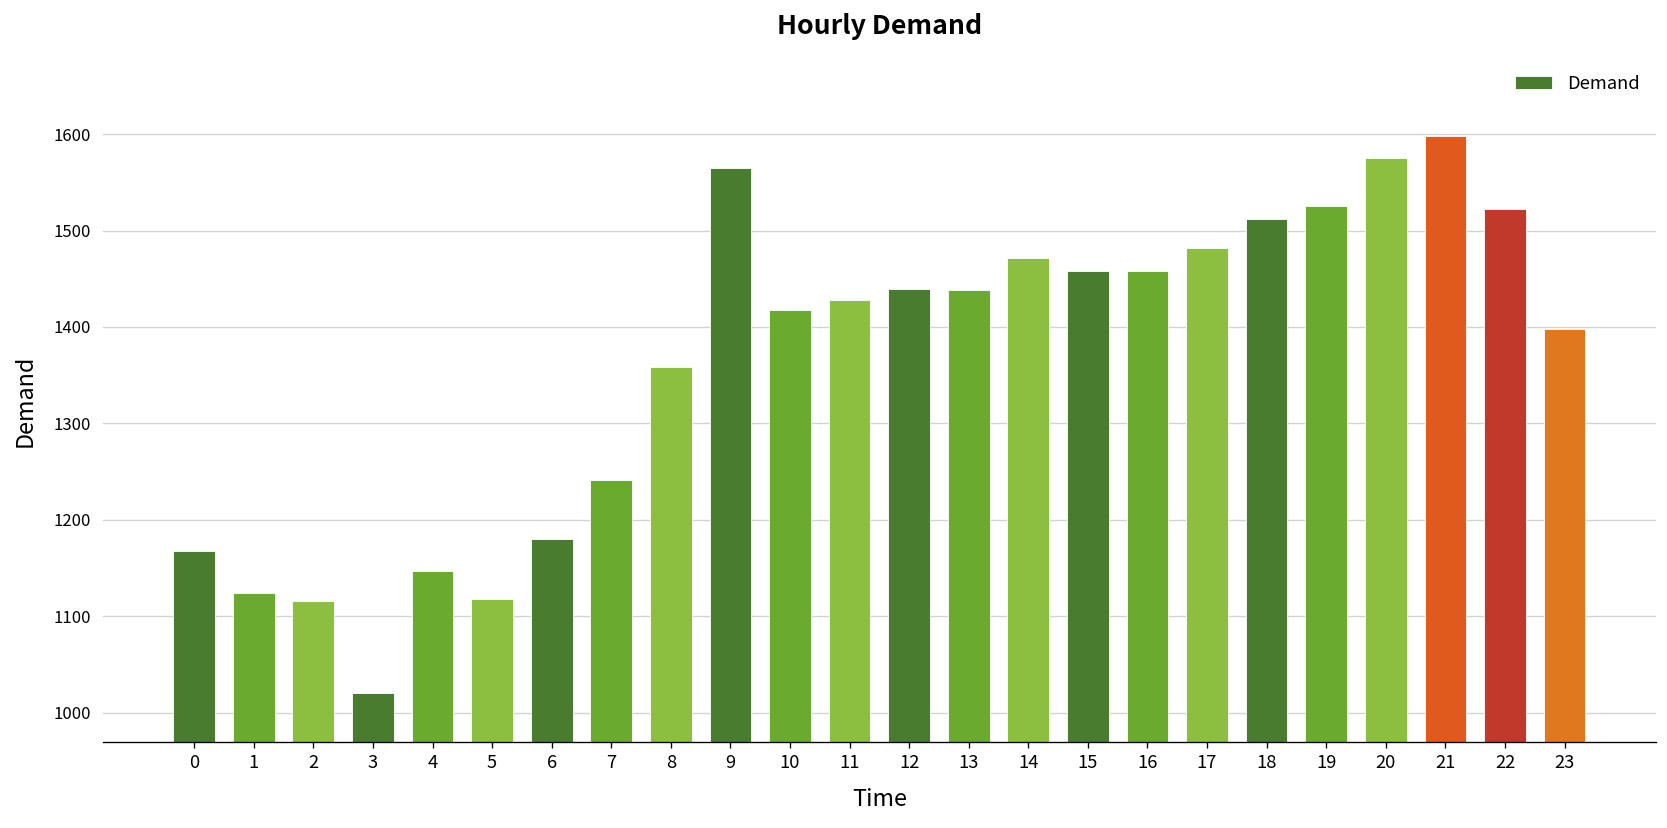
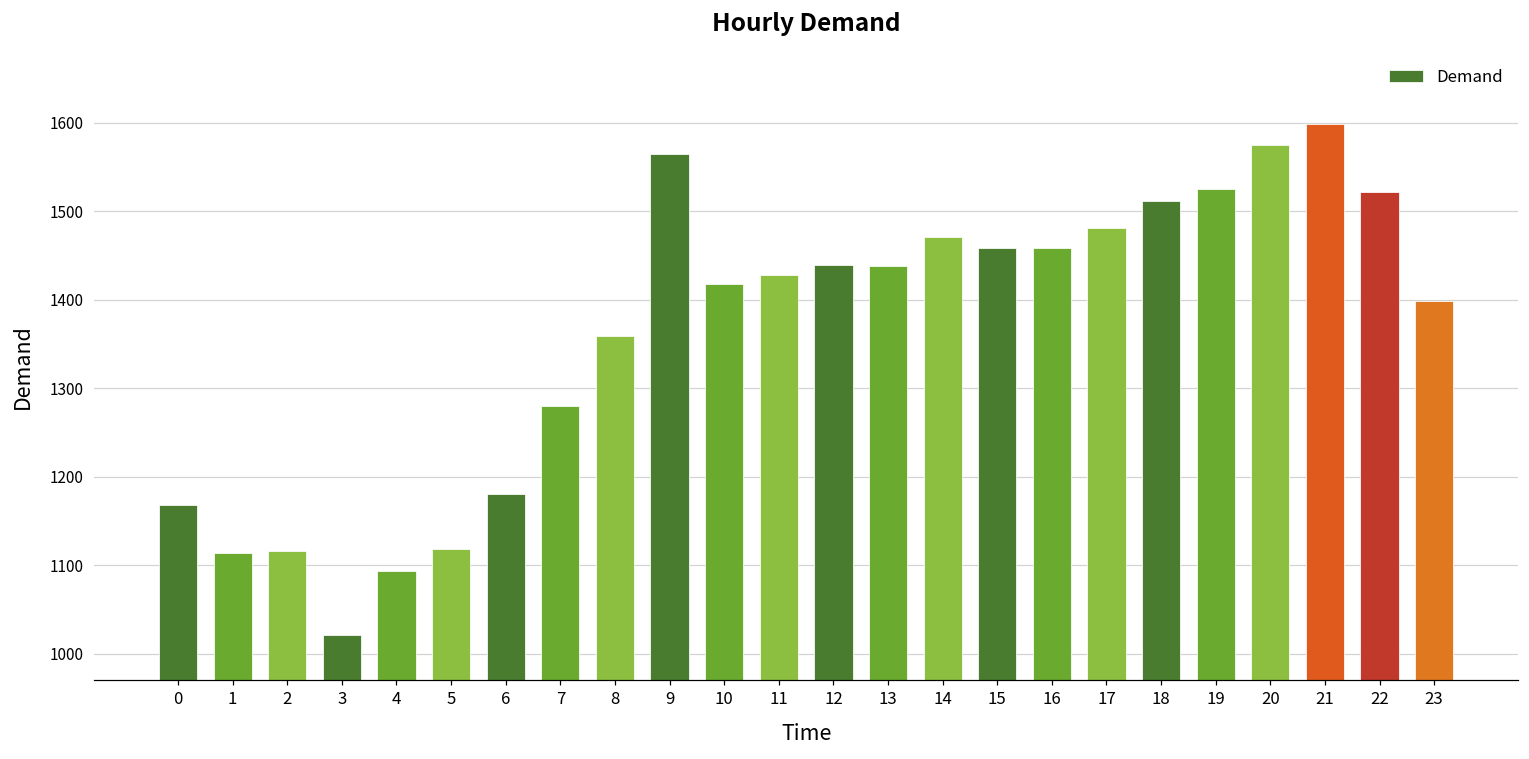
  {
    "0": 1170,
-   "1": 1120,
+   "1": 1110,
    "2": 1120,
    "3": 1020,
-   "4": 1150,
+   "4": 1090,
    "5": 1120,
    "6": 1180,
-   "7": 1240,
+   "7": 1280,
    "8": 1360,
    "9": 1560,
    "10": 1420,
    "11": 1430,
    "12": 1440,
    "13": 1440,
    "14": 1470,
    "15": 1460,
    "16": 1460,
    "17": 1480,
    "18": 1510,
    "19": 1530,
    "20": 1570,
    "21": 1600,
    "22": 1520,
    "23": 1400
  }
